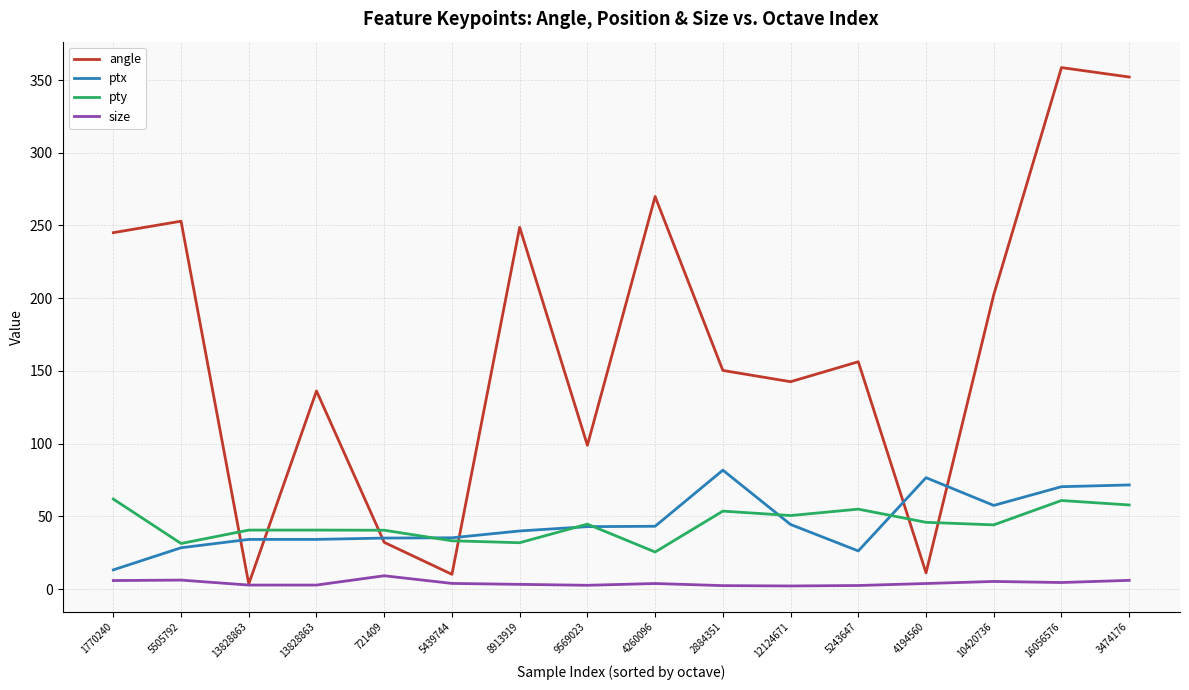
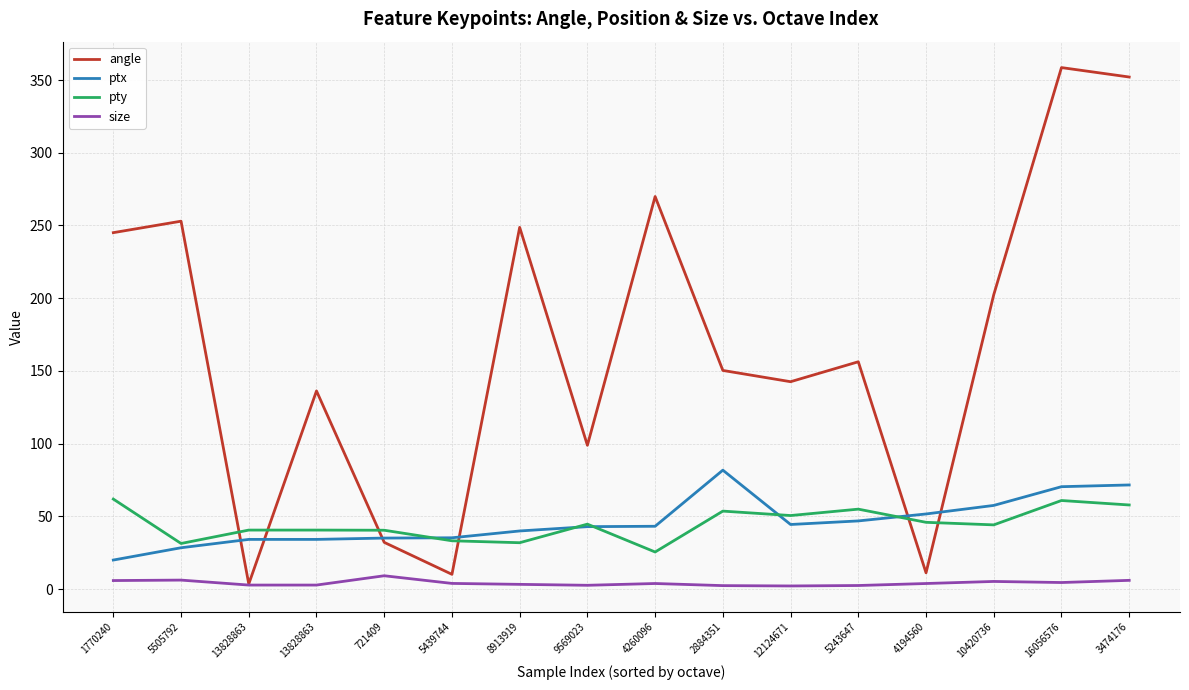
  {
    "angle": {
      "1770240": 245,
      "5505792": 253,
      "721409": 32,
      "5439744": 10,
      "8913919": 249,
      "9569023": 99,
      "4260096": 270,
      "2884351": 150,
      "12124671": 143,
      "5243647": 156,
      "4194560": 11,
      "10420736": 202,
      "16056576": 359,
      "3474176": 352
    },
    "ptx": {
-     "1770240": 13,
+     "1770240": 20,
      "5505792": 28,
      "721409": 35,
      "5439744": 35,
      "8913919": 40,
      "9569023": 43,
      "4260096": 43,
      "2884351": 82,
      "12124671": 44,
-     "5243647": 26,
-     "4194560": 77,
+     "5243647": 47,
+     "4194560": 52,
      "10420736": 58,
      "16056576": 70,
      "3474176": 72
    },
    "pty": {
      "1770240": 62,
      "5505792": 31,
      "721409": 40,
      "5439744": 33,
      "8913919": 32,
      "9569023": 45,
      "4260096": 25,
      "2884351": 54,
      "12124671": 51,
      "5243647": 55,
      "4194560": 46,
      "10420736": 44,
      "16056576": 61,
      "3474176": 58
    },
    "size": {
      "1770240": 6,
      "5505792": 6,
      "721409": 9,
      "5439744": 4,
      "8913919": 3,
      "9569023": 3,
      "4260096": 4,
      "2884351": 2,
      "12124671": 2,
      "5243647": 2,
      "4194560": 4,
      "10420736": 5,
      "16056576": 4,
      "3474176": 6
    }
  }
